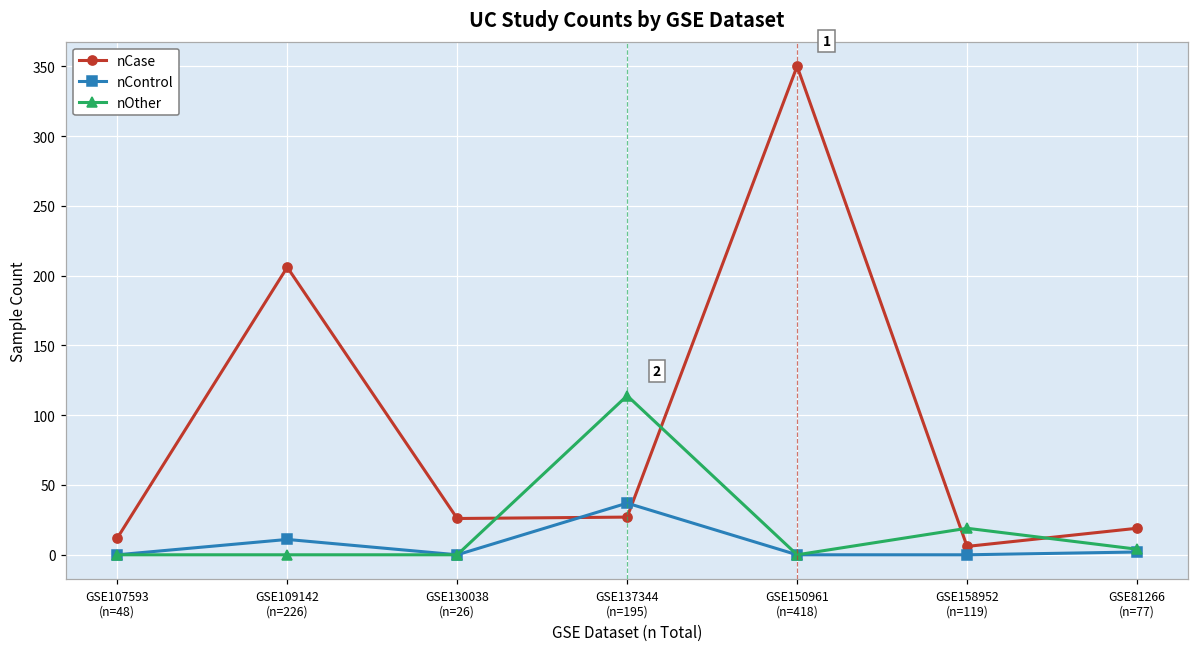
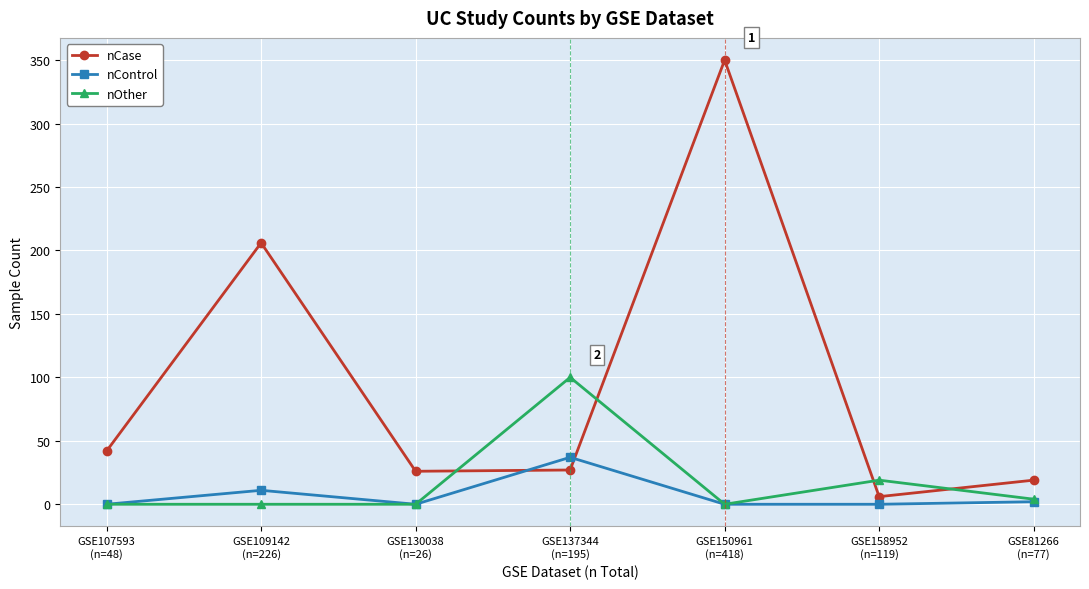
  {
    "nCase": {
-     "GSE107593 (n=48)": 12,
+     "GSE107593 (n=48)": 42,
      "GSE109142 (n=226)": 206,
      "GSE130038 (n=26)": 26,
      "GSE137344 (n=195)": 27,
      "GSE150961 (n=418)": 350,
      "GSE158952 (n=119)": 6,
      "GSE81266 (n=77)": 19
    },
    "nControl": {
      "GSE109142 (n=226)": 11,
      "GSE137344 (n=195)": 37,
      "GSE158952 (n=119)": 0
    },
    "nOther": {
      "GSE109142 (n=226)": 0,
-     "GSE137344 (n=195)": 114,
+     "GSE137344 (n=195)": 100,
      "GSE158952 (n=119)": 19
    }
  }
